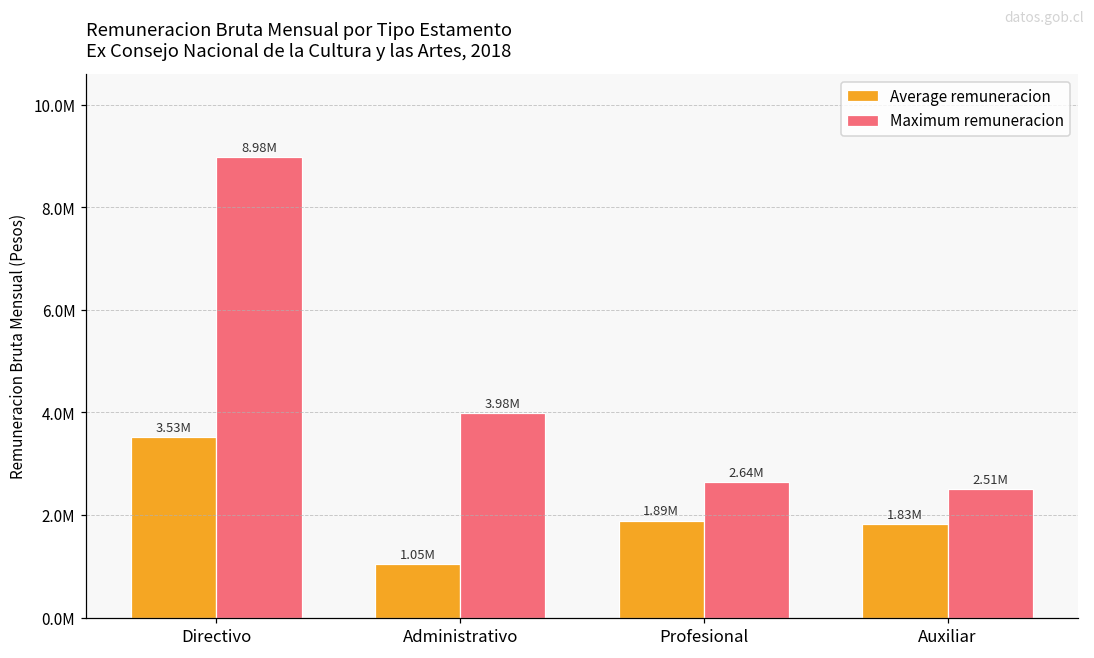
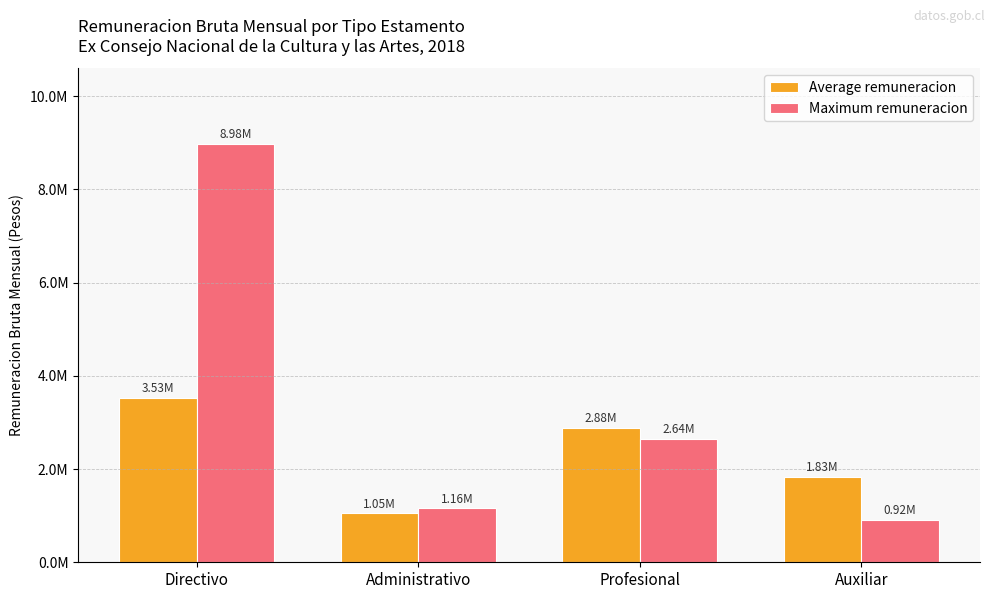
  {
    "Average remuneracion": {
      "Directivo": "3.53M",
      "Administrativo": "1.05M",
-     "Profesional": "1.89M",
+     "Profesional": "2.88M",
      "Auxiliar": "1.83M"
    },
    "Maximum remuneracion": {
      "Directivo": "8.98M",
-     "Administrativo": "3.98M",
+     "Administrativo": "1.16M",
      "Profesional": "2.64M",
-     "Auxiliar": "2.51M"
+     "Auxiliar": "0.92M"
    }
  }
